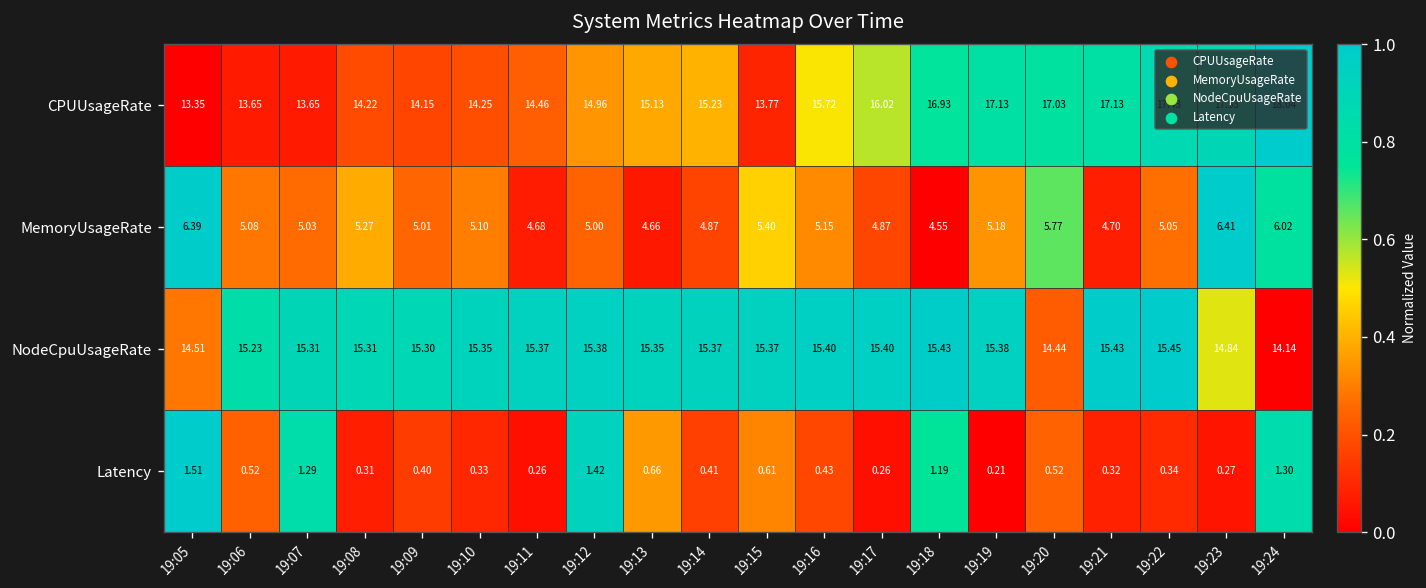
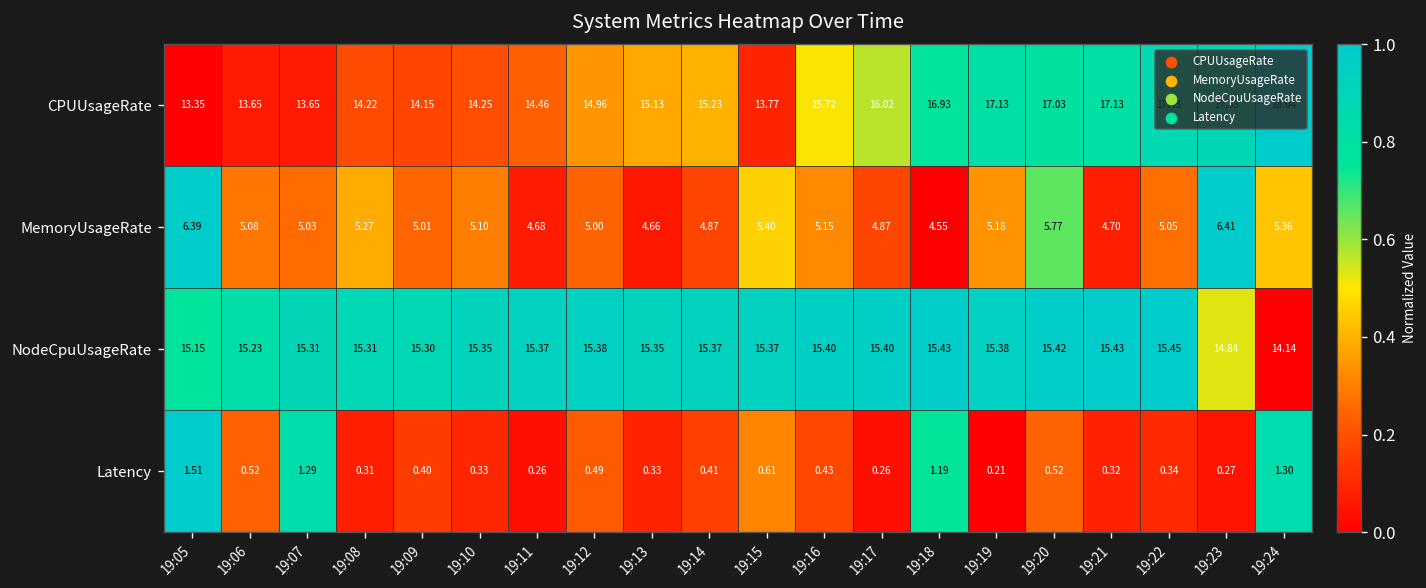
  {
    "CPUUsageRate": {
      "19:05": 13.35,
      "19:06": 13.65,
      "19:07": 13.65,
      "19:08": 14.22,
      "19:09": 14.15,
      "19:10": 14.25,
      "19:11": 14.46,
      "19:12": 14.96,
      "19:13": 15.13,
      "19:14": 15.23,
      "19:15": 13.77,
      "19:16": 15.72,
      "19:17": 16.02,
      "19:18": 16.93,
      "19:19": 17.13,
      "19:20": 17.03,
      "19:21": 17.13
    },
    "MemoryUsageRate": {
      "19:05": 6.39,
      "19:06": 5.08,
      "19:07": 5.03,
      "19:08": 5.27,
      "19:09": 5.01,
      "19:10": 5.10,
      "19:11": 4.68,
      "19:12": 5.00,
      "19:13": 4.66,
      "19:14": 4.87,
      "19:15": 5.40,
      "19:16": 5.15,
      "19:17": 4.87,
      "19:18": 4.55,
      "19:19": 5.18,
      "19:20": 5.77,
      "19:21": 4.70,
      "19:22": 5.05,
      "19:23": 6.41,
-     "19:24": 6.02
+     "19:24": 5.36
    },
    "NodeCpuUsageRate": {
-     "19:05": 14.51,
+     "19:05": 15.15,
      "19:06": 15.23,
      "19:07": 15.31,
      "19:08": 15.31,
      "19:09": 15.30,
      "19:10": 15.35,
      "19:11": 15.37,
      "19:12": 15.38,
      "19:13": 15.35,
      "19:14": 15.37,
      "19:15": 15.37,
      "19:16": 15.40,
      "19:17": 15.40,
      "19:18": 15.43,
      "19:19": 15.38,
-     "19:20": 14.44,
+     "19:20": 15.42,
      "19:21": 15.43,
      "19:22": 15.45,
      "19:23": 14.84,
      "19:24": 14.14
    },
    "Latency": {
      "19:05": 1.51,
      "19:06": 0.52,
      "19:07": 1.29,
      "19:08": 0.31,
      "19:09": 0.40,
      "19:10": 0.33,
      "19:11": 0.26,
-     "19:12": 1.42,
-     "19:13": 0.66,
+     "19:12": 0.49,
+     "19:13": 0.33,
      "19:14": 0.41,
      "19:15": 0.61,
      "19:16": 0.43,
      "19:17": 0.26,
      "19:18": 1.19,
      "19:19": 0.21,
      "19:20": 0.52,
      "19:21": 0.32,
      "19:22": 0.34,
      "19:23": 0.27,
      "19:24": 1.30
    }
  }
